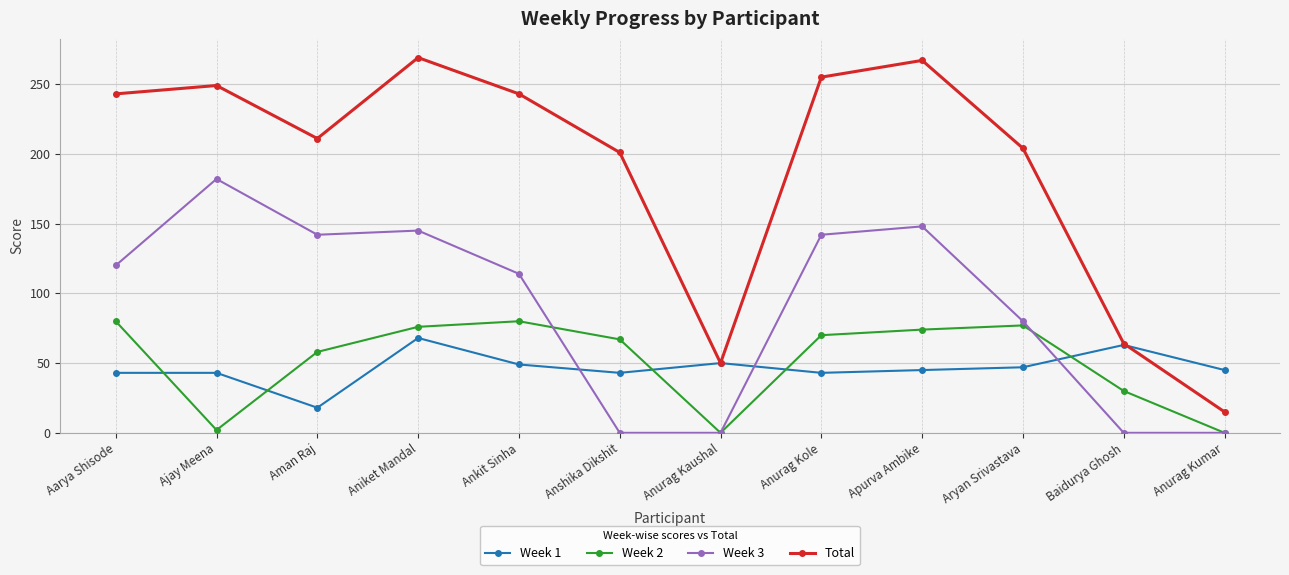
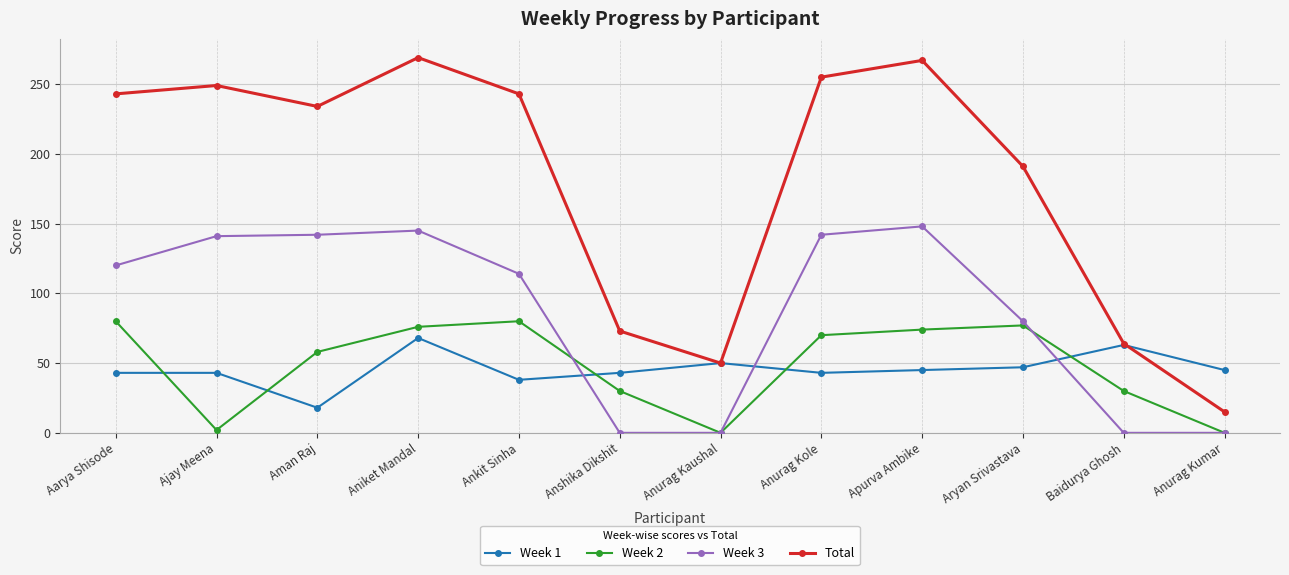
  {
    "Week 1": {
      "Aarya Shisode": 43,
      "Ajay Meena": 43,
      "Aman Raj": 18,
      "Aniket Mandal": 68,
-     "Ankit Sinha": 49,
+     "Ankit Sinha": 38,
      "Anshika Dikshit": 43,
      "Anurag Kole": 43,
      "Apurva Ambike": 45,
      "Aryan Srivastava": 47,
      "Anurag Kumar": 45
    },
    "Week 2": {
      "Aarya Shisode": 80,
      "Ajay Meena": 2,
      "Aman Raj": 58,
      "Aniket Mandal": 76,
      "Ankit Sinha": 80,
-     "Anshika Dikshit": 67,
+     "Anshika Dikshit": 30,
      "Anurag Kole": 70,
      "Apurva Ambike": 74,
      "Aryan Srivastava": 77,
      "Baidurya Ghosh": 30
    },
    "Week 3": {
      "Aarya Shisode": 120,
-     "Ajay Meena": 182,
+     "Ajay Meena": 141,
      "Aman Raj": 142,
      "Aniket Mandal": 145,
      "Ankit Sinha": 114,
      "Anshika Dikshit": 0,
      "Anurag Kole": 142,
      "Apurva Ambike": 148,
      "Aryan Srivastava": 80,
      "Baidurya Ghosh": 0
    },
    "Total": {
      "Aarya Shisode": 243,
      "Ajay Meena": 249,
-     "Aman Raj": 211,
+     "Aman Raj": 234,
      "Aniket Mandal": 269,
      "Ankit Sinha": 243,
-     "Anshika Dikshit": 201,
+     "Anshika Dikshit": 73,
      "Anurag Kole": 255,
      "Apurva Ambike": 267,
-     "Aryan Srivastava": 204,
+     "Aryan Srivastava": 191,
      "Anurag Kumar": 15
    }
  }
